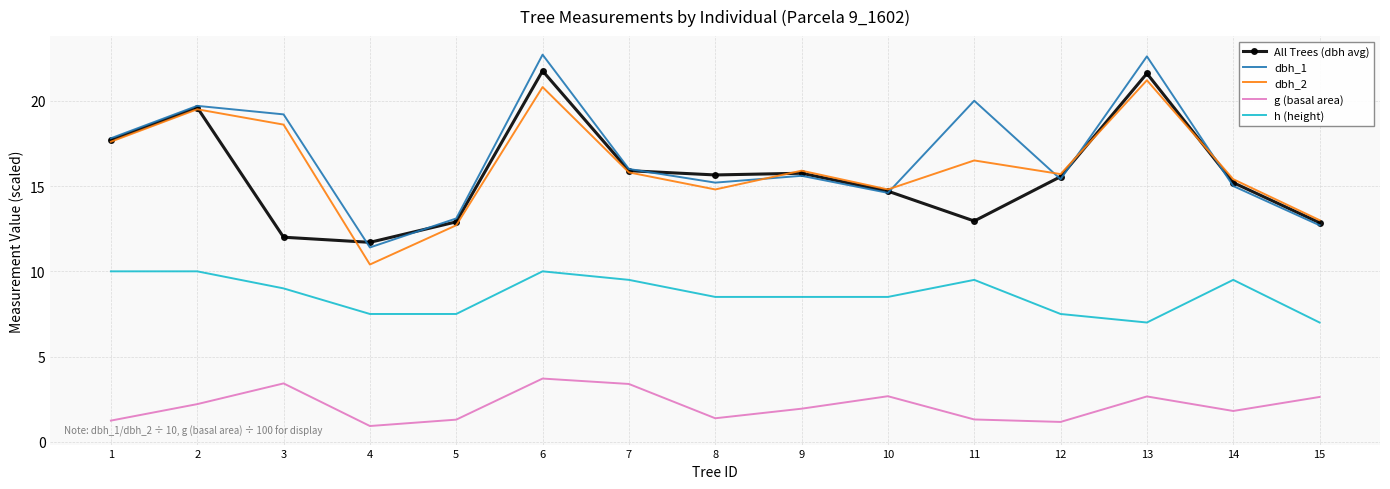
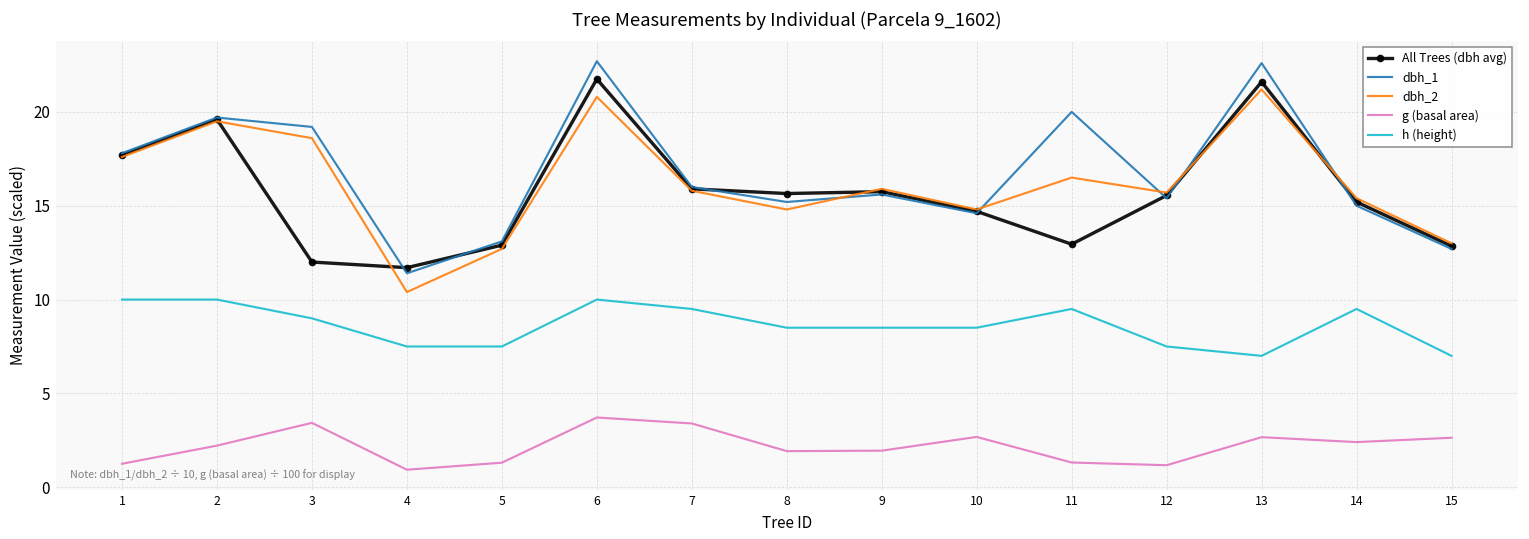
  {
    "All Trees (dbh avg)": {
      "3": 12.0,
      "4": 11.7,
      "5": 12.9,
      "6": 21.8,
      "8": 15.7,
      "11": 13.0,
      "13": 21.6,
      "14": 15.2
    },
    "dbh_1": {
      "3": 19.2,
      "4": 11.4,
      "5": 13.1,
      "6": 22.7,
      "8": 15.2,
      "9": 15.6,
      "11": 20.0,
      "13": 22.6,
      "14": 15.0,
      "15": 12.7
    },
    "dbh_2": {
      "3": 18.6,
      "4": 10.4,
      "5": 12.7,
      "6": 20.8,
      "8": 14.8,
      "11": 16.5,
      "12": 15.7,
      "13": 21.2,
      "14": 15.4
    },
    "g (basal area)": {
      "3": 3.4,
      "4": 0.9,
      "5": 1.3,
      "6": 3.7,
      "7": 3.4,
-     "8": 1.4,
+     "8": 1.9,
      "9": 1.9,
      "10": 2.7,
      "11": 1.3,
      "12": 1.2,
      "13": 2.7,
-     "14": 1.8,
+     "14": 2.4,
      "15": 2.6
    },
    "h (height)": {
      "1": 10.0,
      "2": 10.0,
      "3": 9.0,
      "4": 7.5,
      "5": 7.5,
      "6": 10.0,
      "7": 9.5,
      "8": 8.5,
      "9": 8.5,
      "10": 8.5,
      "11": 9.5,
      "12": 7.5,
      "13": 7.0,
      "14": 9.5,
      "15": 7.0
    }
  }
